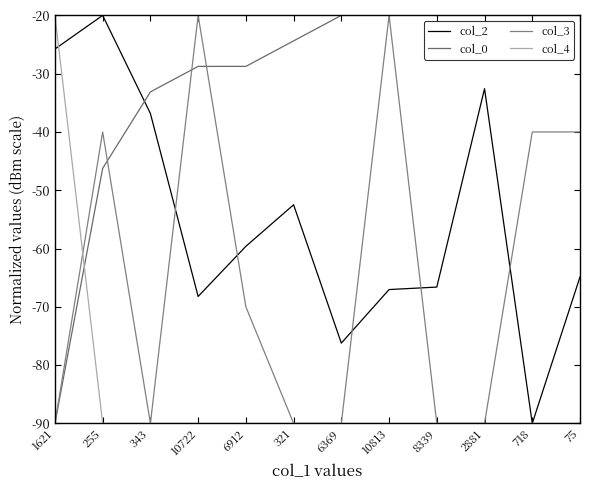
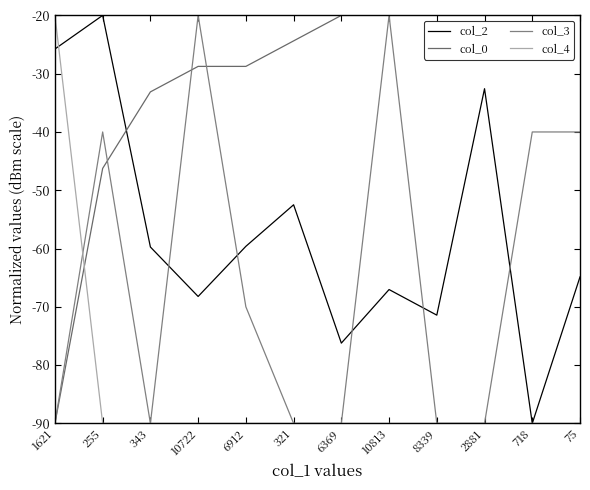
  {
    "col_2": {
      "1621": -26,
      "255": -20,
-     "343": -37,
+     "343": -60,
      "10722": -68,
      "6912": -60,
      "321": -52,
      "6369": -76,
      "10813": -67,
-     "8339": -67,
+     "8339": -71,
      "2881": -33,
      "75": -65
    },
    "col_4": {
      "1621": -20,
      "255": -90,
      "10722": -90,
      "6912": -90,
      "10813": -90,
      "75": -90
    }
  }
